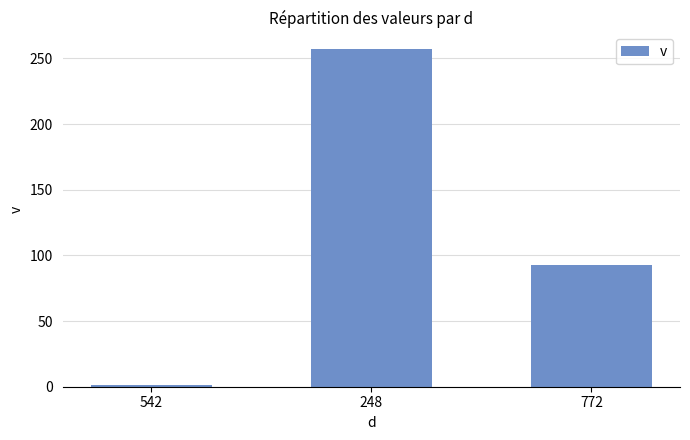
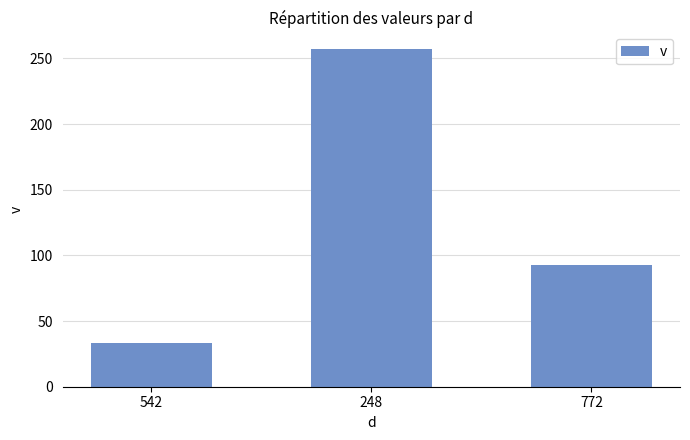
  {
-   "542": 1,
+   "542": 33,
    "248": 257,
    "772": 93
  }
